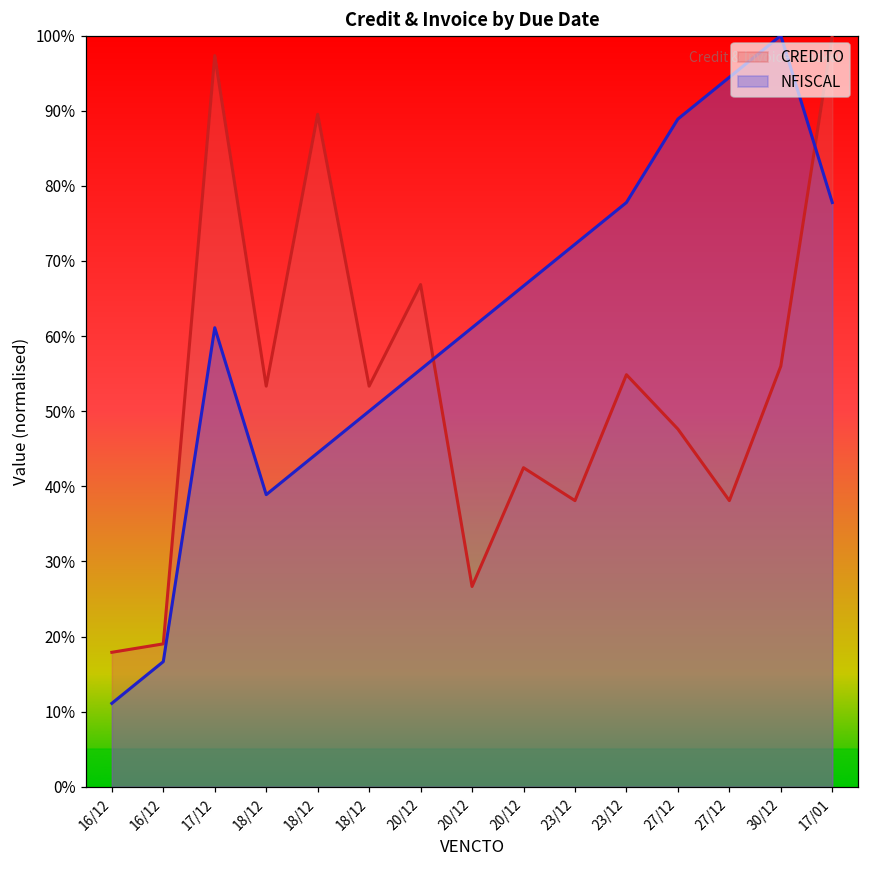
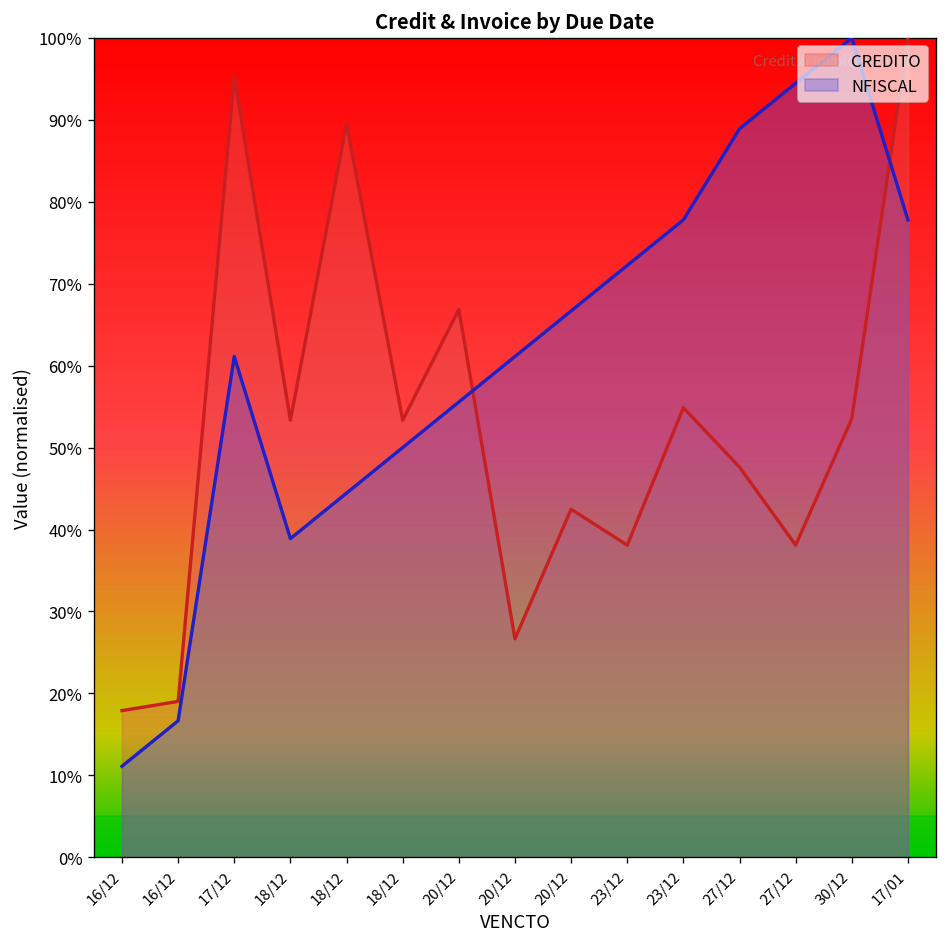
  {
    "CREDITO": {
-     "17/12": "97%",
-     "30/12": "56%",
+     "17/12": "95%",
+     "30/12": "54%",
      "17/01": "100%"
    },
    "NFISCAL": {
      "17/12": "61%",
      "30/12": "100%",
      "17/01": "78%"
    }
  }
